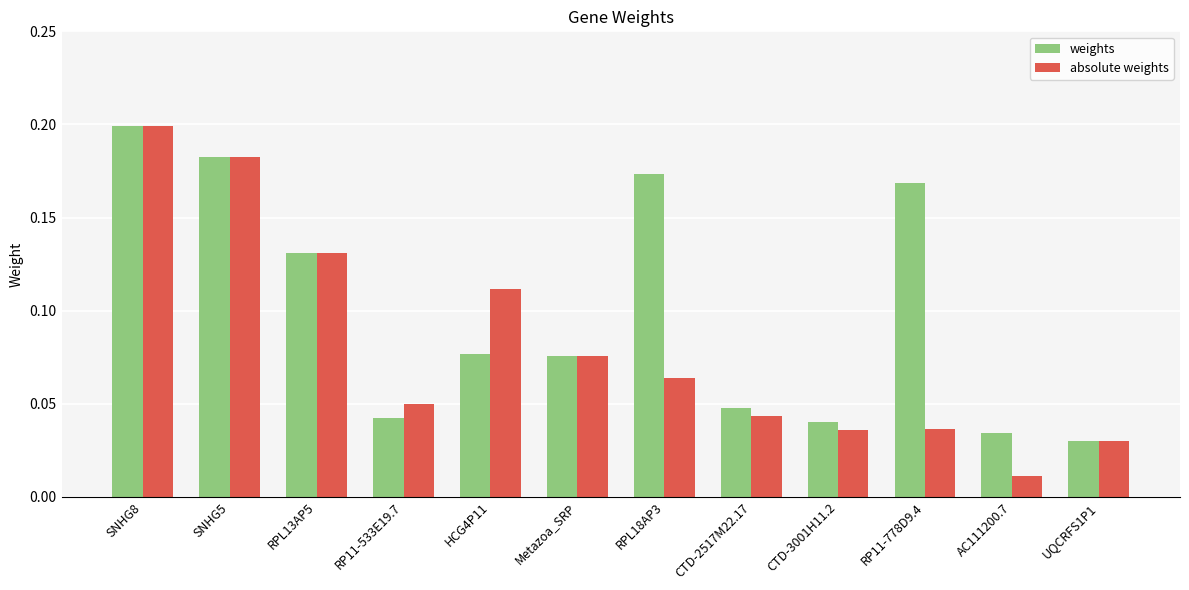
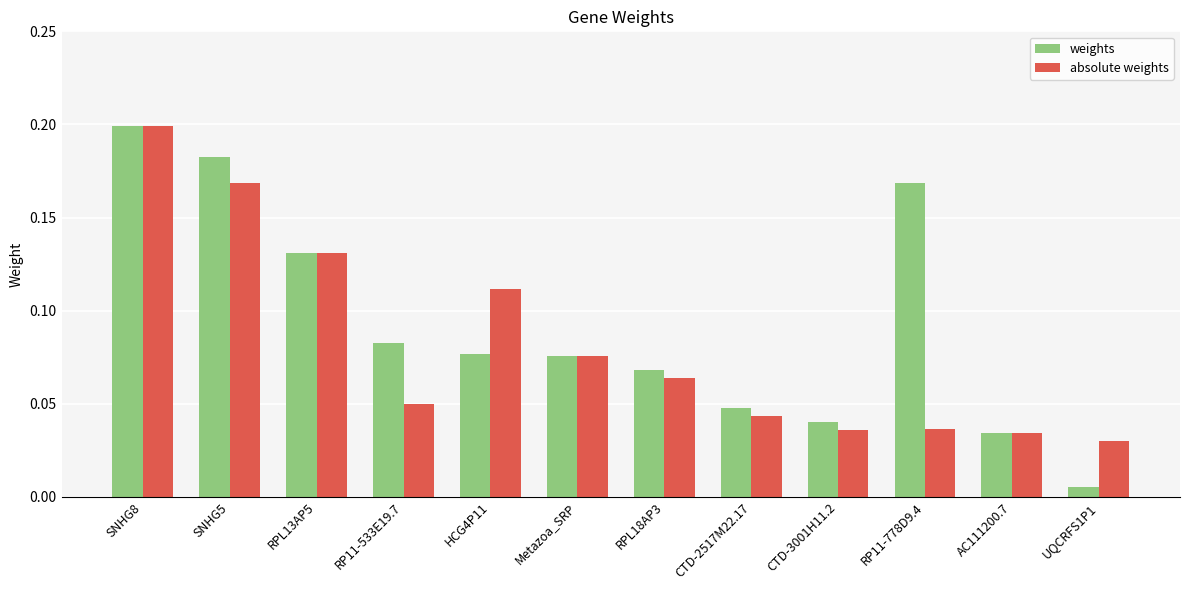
  {
    "weights": {
      "SNHG8": 0.199,
      "SNHG5": 0.182,
      "RPL13AP5": 0.131,
-     "RP11-533E19.7": 0.042,
+     "RP11-533E19.7": 0.083,
      "HCG4P11": 0.077,
      "Metazoa_SRP": 0.076,
-     "RPL18AP3": 0.173,
+     "RPL18AP3": 0.068,
      "CTD-2517M22.17": 0.048,
      "CTD-3001H11.2": 0.040,
      "RP11-778D9.4": 0.169,
      "AC111200.7": 0.035,
-     "UQCRFS1P1": 0.030
+     "UQCRFS1P1": 0.005
    },
    "absolute weights": {
      "SNHG8": 0.199,
-     "SNHG5": 0.182,
+     "SNHG5": 0.168,
      "RPL13AP5": 0.131,
      "RP11-533E19.7": 0.050,
      "HCG4P11": 0.112,
      "Metazoa_SRP": 0.076,
      "RPL18AP3": 0.064,
      "CTD-2517M22.17": 0.043,
      "CTD-3001H11.2": 0.036,
      "RP11-778D9.4": 0.036,
-     "AC111200.7": 0.011,
+     "AC111200.7": 0.035,
      "UQCRFS1P1": 0.030
    }
  }
